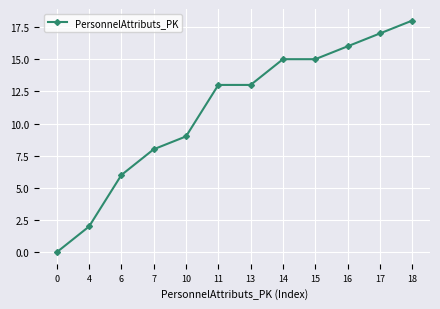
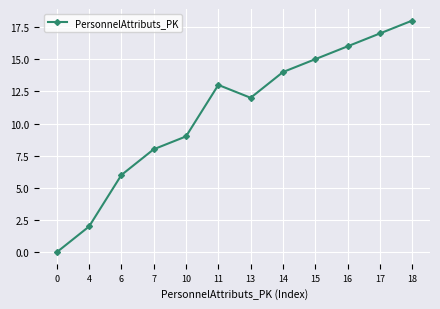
  {
    "0": 0,
    "4": 2,
    "6": 6,
    "7": 8,
    "10": 9,
    "11": 13,
-   "13": 13,
-   "14": 15,
+   "13": 12,
+   "14": 14,
    "15": 15,
    "16": 16,
    "17": 17,
    "18": 18
  }
